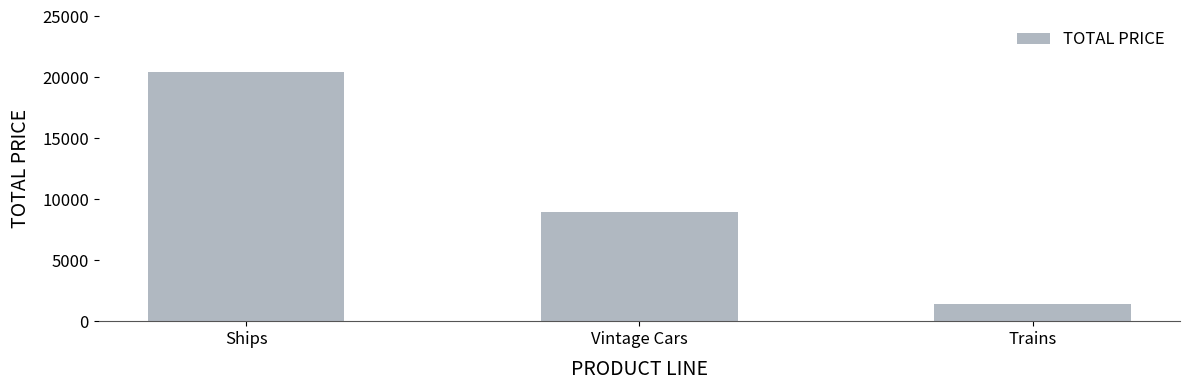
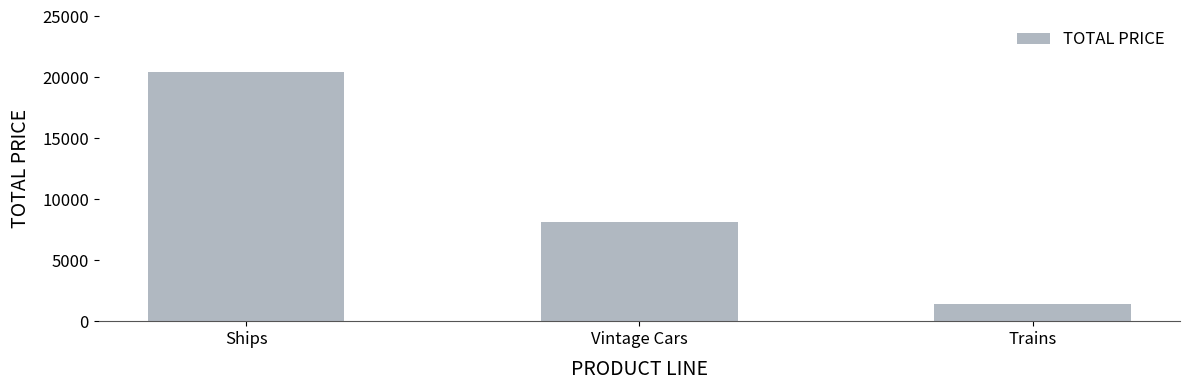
  {
    "Ships": 20500,
-   "Vintage Cars": 9000,
+   "Vintage Cars": 8200,
    "Trains": 1400
  }
